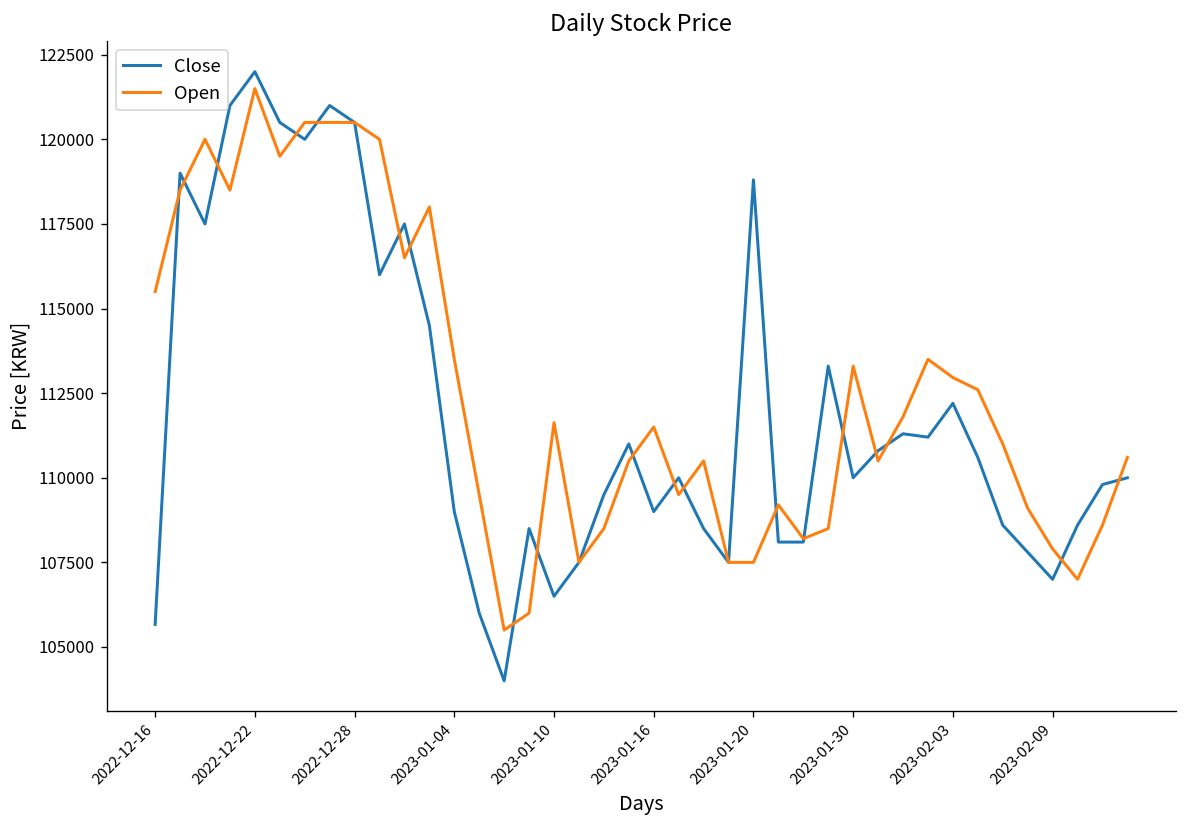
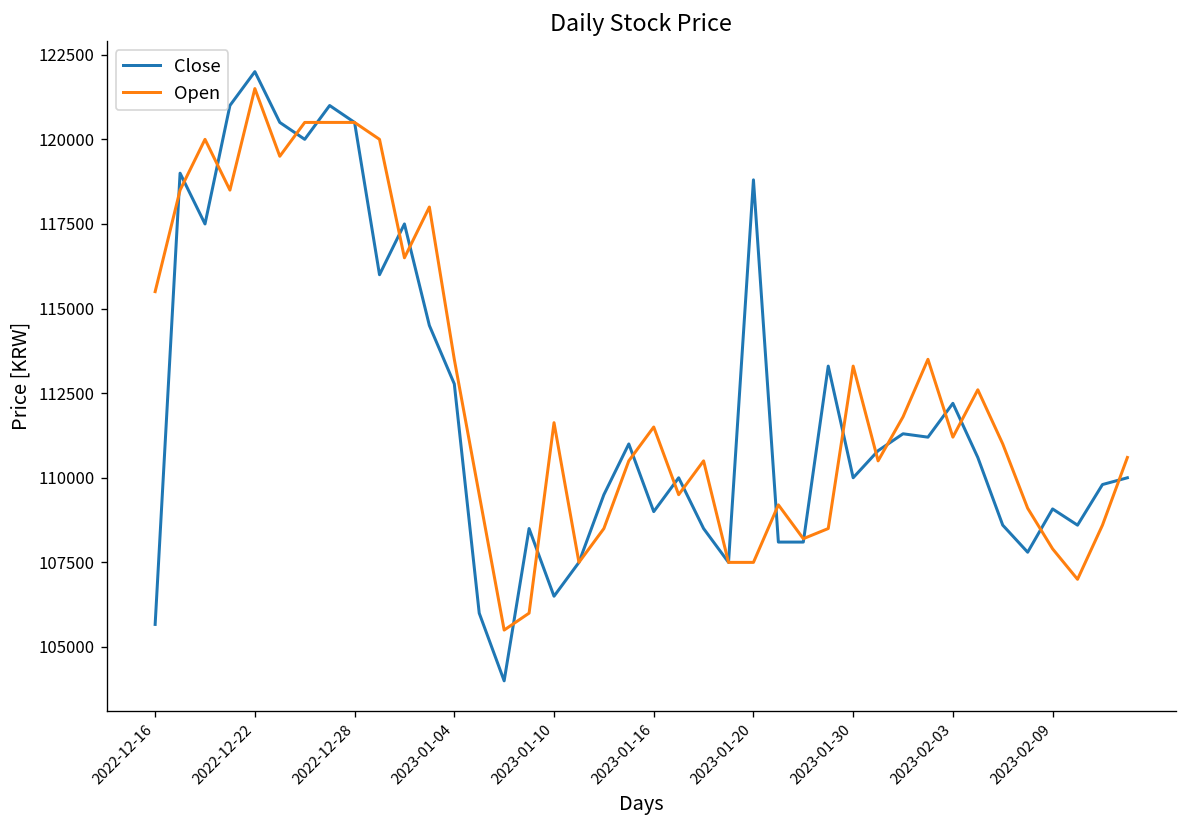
  {
    "Close": {
      "2022-12-16": 105700,
      "2022-12-22": 122000,
-     "2023-01-04": 109000,
+     "2023-01-04": 112800,
      "2023-01-10": 106500,
      "2023-01-16": 109000,
      "2023-01-20": 118800,
      "2023-01-30": 110000,
      "2023-02-03": 112200,
-     "2023-02-09": 107000
+     "2023-02-09": 109100
    },
    "Open": {
      "2022-12-16": 115500,
      "2022-12-22": 121500,
      "2023-01-04": 113500,
      "2023-01-10": 111600,
      "2023-01-16": 111500,
      "2023-01-20": 107500,
      "2023-01-30": 113300,
-     "2023-02-03": 113000,
+     "2023-02-03": 111200,
      "2023-02-09": 107900
    }
  }
